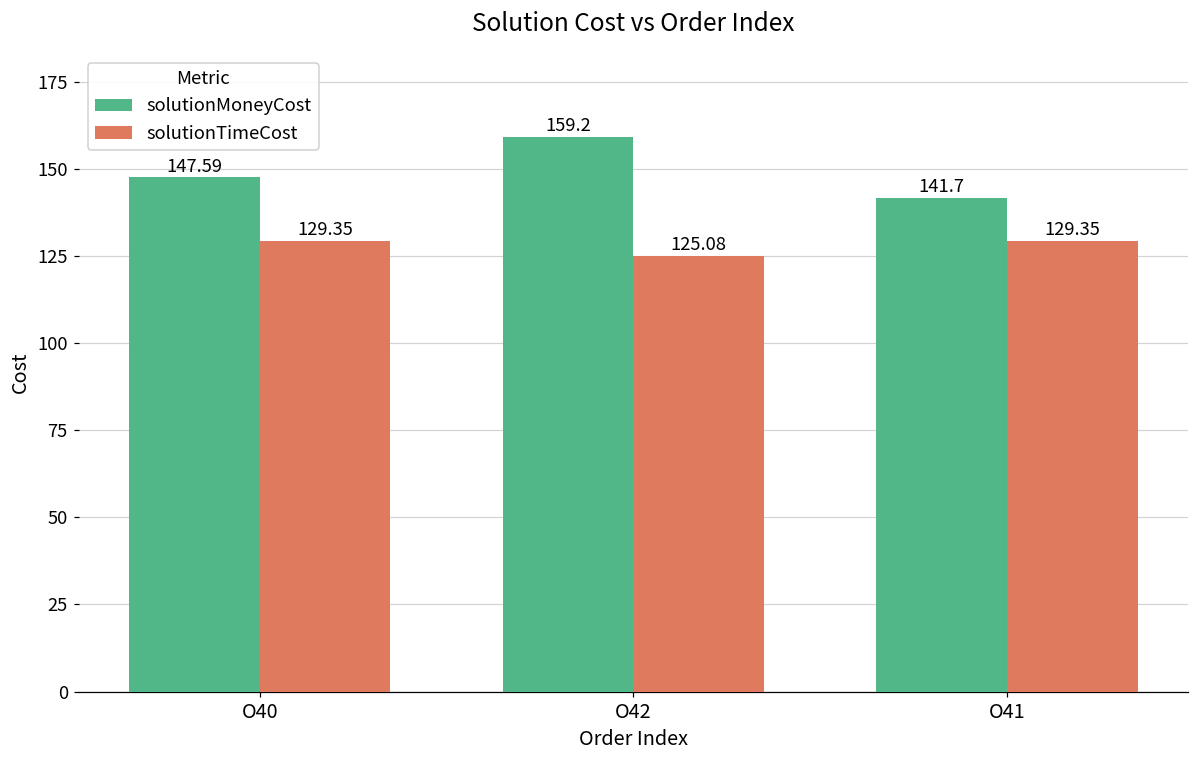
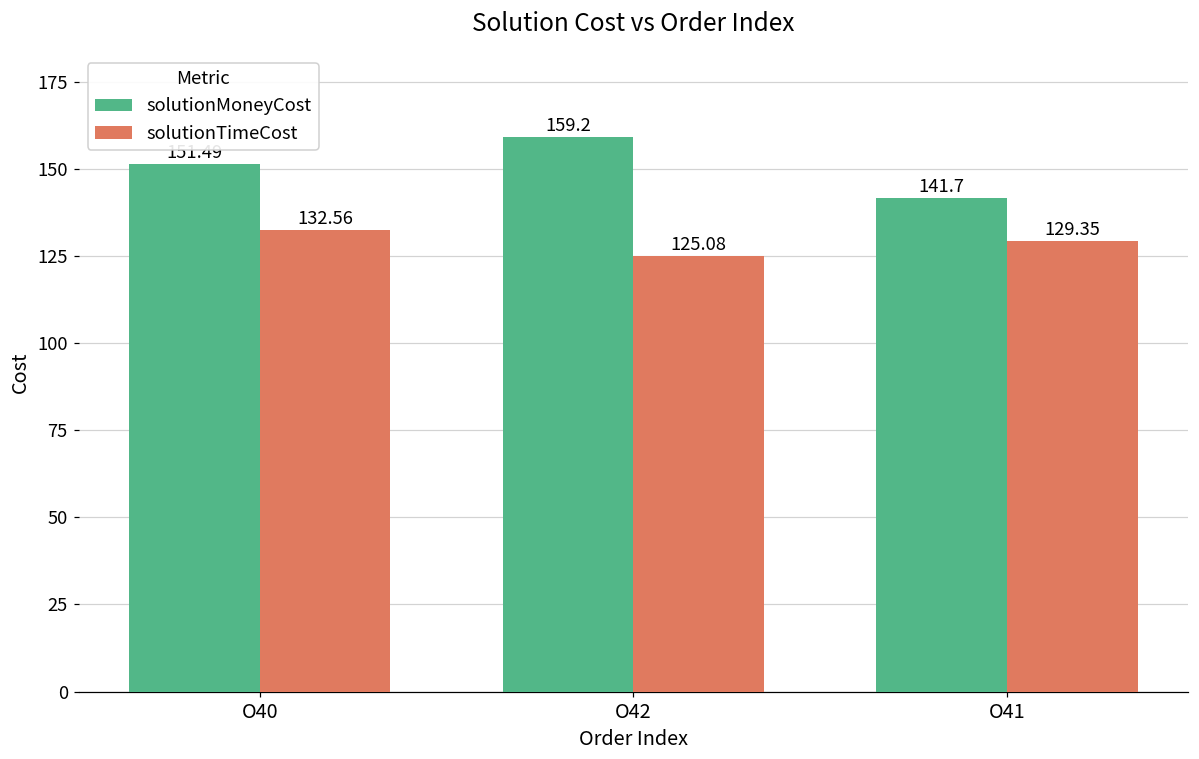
  {
    "solutionMoneyCost": {
-     "O40": 148
+     "O40": 151
    },
    "solutionTimeCost": {
-     "O40": 129.35,
+     "O40": 132.56,
      "O42": 125.08,
      "O41": 129.35
    }
  }
